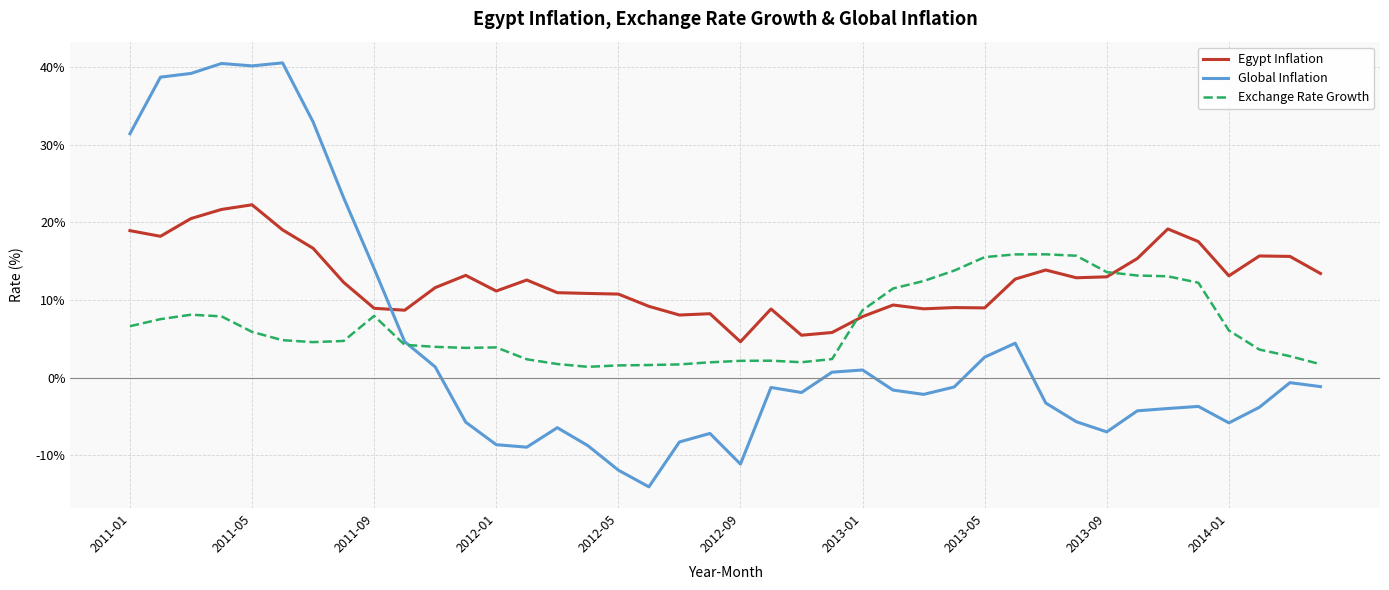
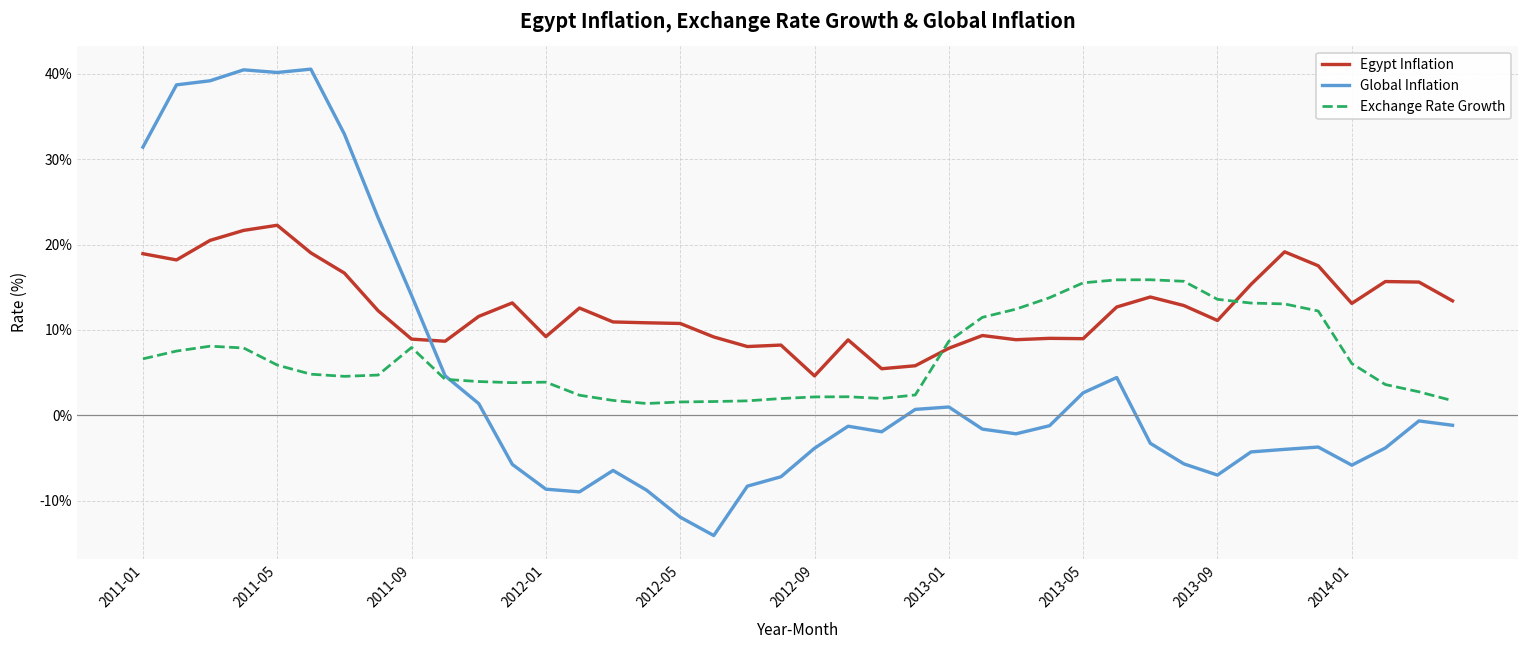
  {
    "Egypt Inflation": {
      "2011-01": "19%",
      "2011-05": "22%",
      "2011-09": "9%",
-     "2012-01": "11%",
+     "2012-01": "9%",
      "2012-05": "11%",
      "2012-09": "5%",
      "2013-01": "8%",
      "2013-05": "9%",
-     "2013-09": "13%",
+     "2013-09": "11%",
      "2014-01": "13%"
    },
    "Global Inflation": {
      "2011-01": "31%",
      "2011-05": "40%",
      "2011-09": "14%",
      "2012-01": "-9%",
      "2012-05": "-12%",
-     "2012-09": "-11%",
+     "2012-09": "-4%",
      "2013-01": "1%",
      "2013-05": "3%",
      "2013-09": "-7%",
      "2014-01": "-6%"
    },
    "Exchange Rate Growth": {
      "2011-01": "7%",
      "2011-05": "6%",
      "2011-09": "8%",
      "2012-01": "4%",
      "2012-05": "2%",
      "2012-09": "2%",
      "2013-01": "9%",
      "2013-05": "16%",
      "2013-09": "14%",
      "2014-01": "6%"
    }
  }
